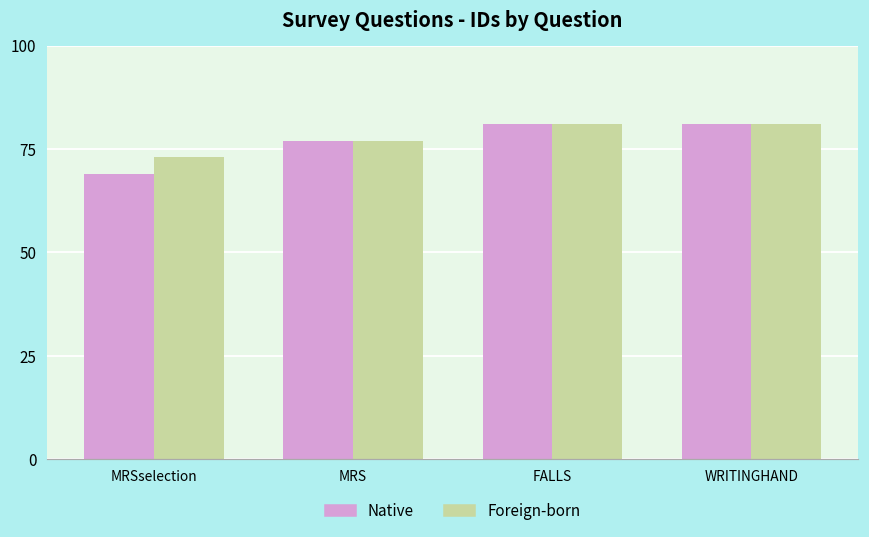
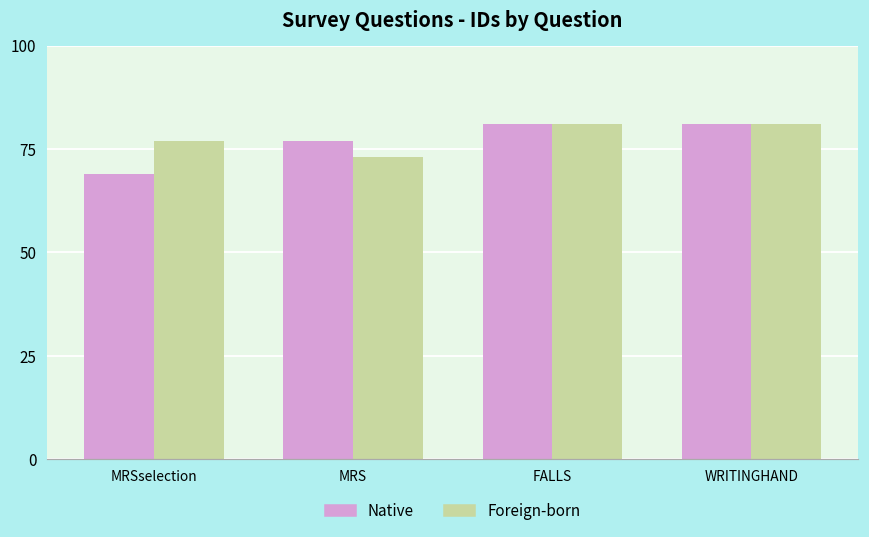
  {
    "Native": {
      "MRSselection": 69,
      "MRS": 77,
      "FALLS": 81,
      "WRITINGHAND": 81
    },
    "Foreign-born": {
-     "MRSselection": 73,
-     "MRS": 77,
+     "MRSselection": 77,
+     "MRS": 73,
      "FALLS": 81,
      "WRITINGHAND": 81
    }
  }
